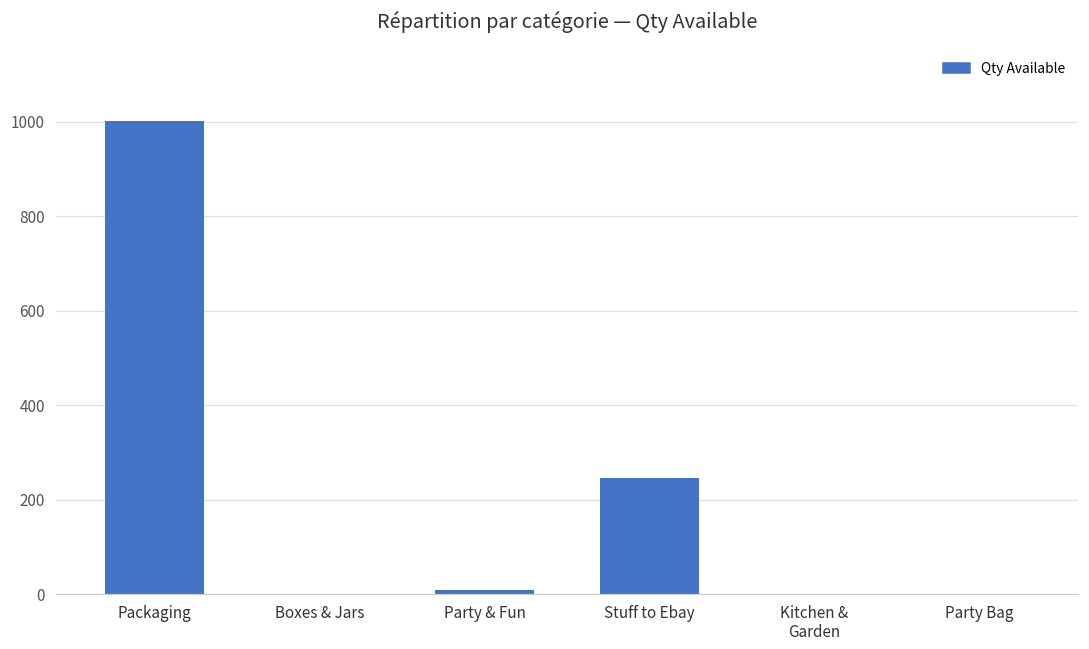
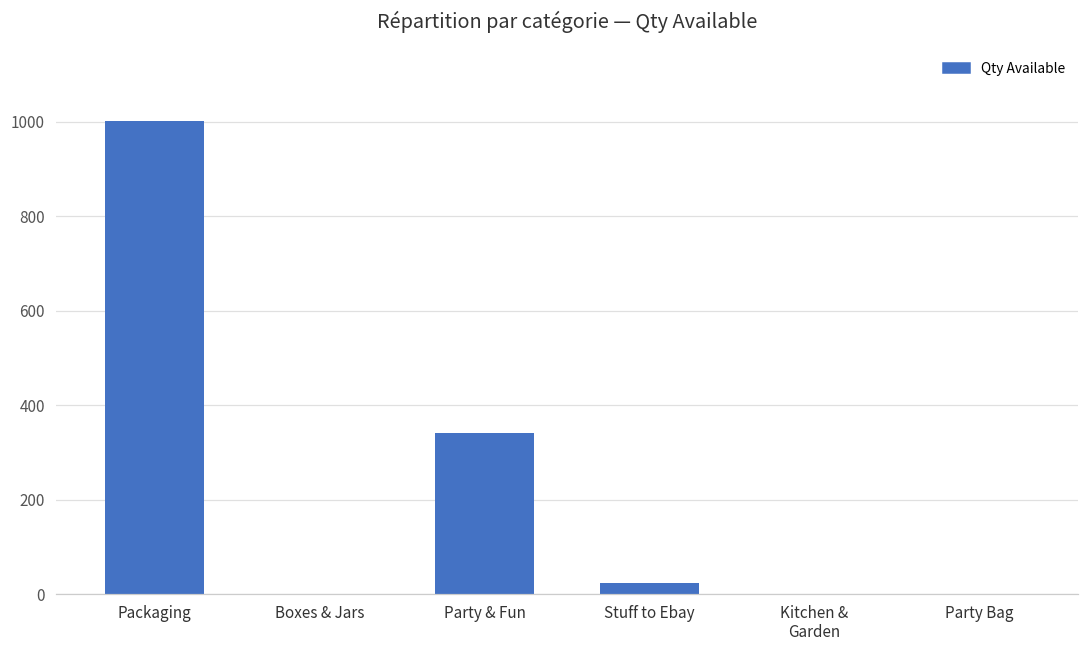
  {
    "Packaging": 1000,
    "Boxes & Jars": 0,
-   "Party & Fun": 10,
-   "Stuff to Ebay": 250,
+   "Party & Fun": 340,
+   "Stuff to Ebay": 20,
    "Kitchen & Garden": 0,
    "Party Bag": 0
  }
